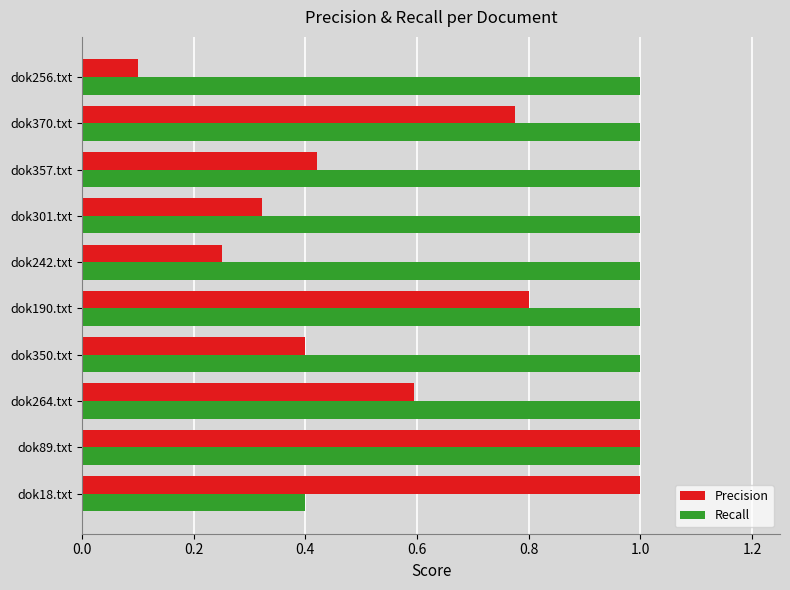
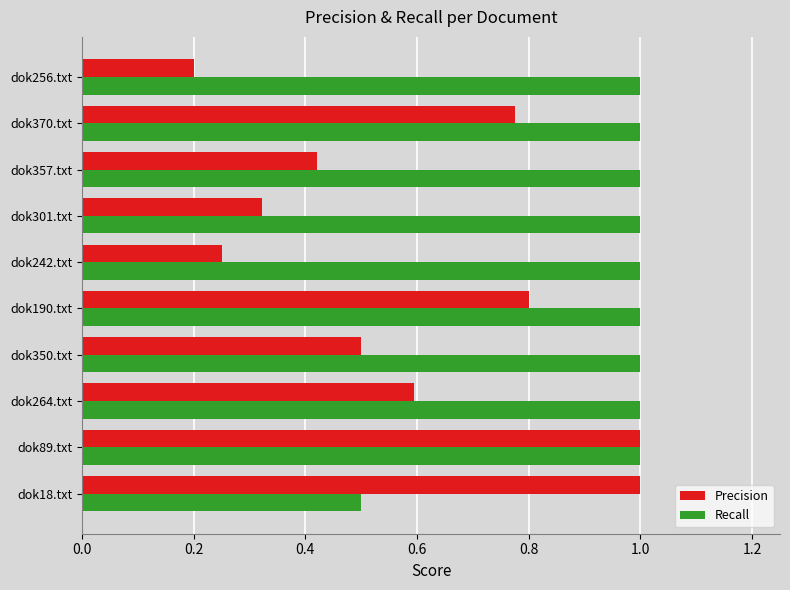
  {
    "Precision": {
-     "dok256.txt": 0.1,
+     "dok256.txt": 0.2,
      "dok370.txt": 0.78,
      "dok357.txt": 0.42,
      "dok301.txt": 0.32,
      "dok242.txt": 0.25,
      "dok190.txt": 0.8,
-     "dok350.txt": 0.4,
+     "dok350.txt": 0.5,
      "dok264.txt": 0.59,
      "dok89.txt": 1.0,
      "dok18.txt": 1.0
    },
    "Recall": {
      "dok256.txt": 1.0,
      "dok370.txt": 1.0,
      "dok357.txt": 1.0,
      "dok301.txt": 1.0,
      "dok242.txt": 1.0,
      "dok190.txt": 1.0,
      "dok350.txt": 1.0,
      "dok264.txt": 1.0,
      "dok89.txt": 1.0,
-     "dok18.txt": 0.4
+     "dok18.txt": 0.5
    }
  }
